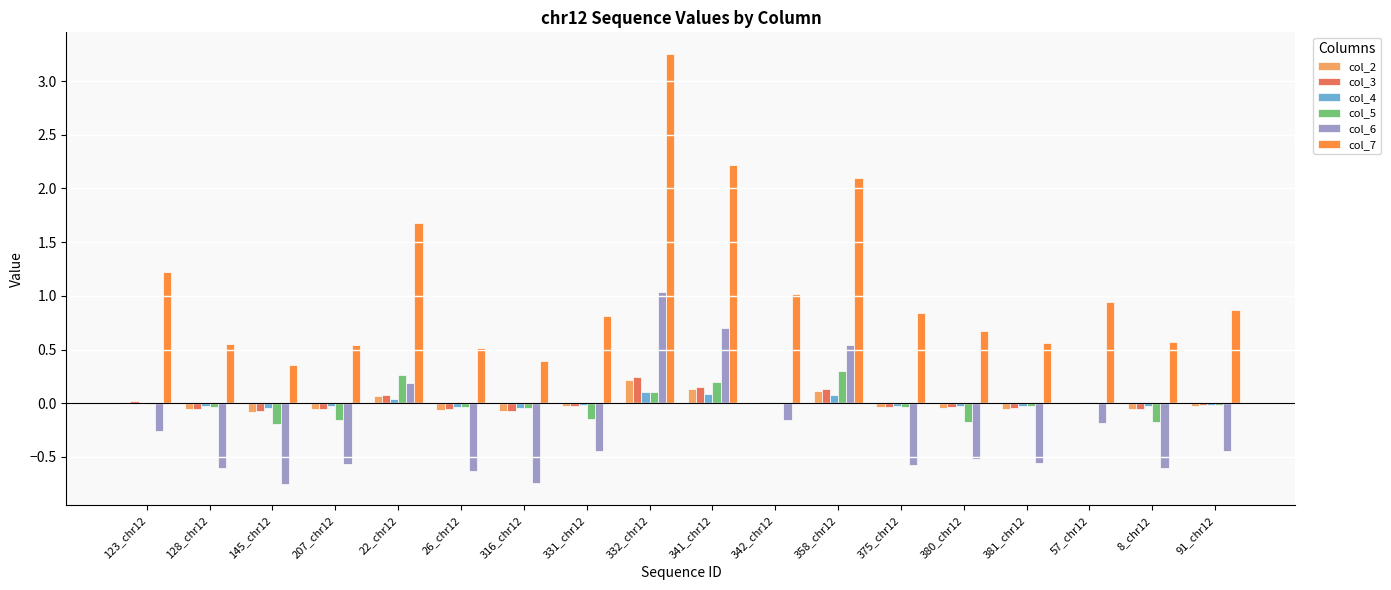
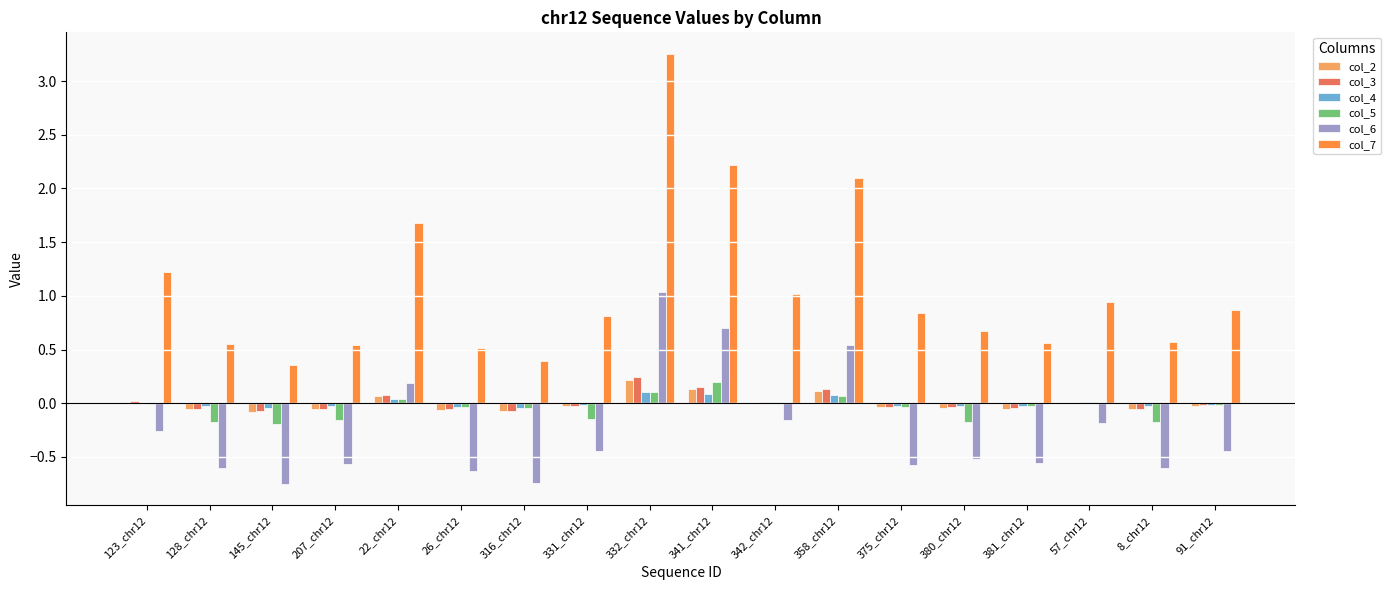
  {
    "col_5": {
-     "128_chr12": -0.03,
+     "128_chr12": -0.18,
      "145_chr12": -0.19,
      "207_chr12": -0.15,
-     "22_chr12": 0.26,
+     "22_chr12": 0.04,
      "26_chr12": -0.03,
      "316_chr12": -0.05,
      "331_chr12": -0.14,
      "332_chr12": 0.10,
      "341_chr12": 0.20,
-     "358_chr12": 0.30,
+     "358_chr12": 0.07,
      "375_chr12": -0.03,
      "380_chr12": -0.17,
      "381_chr12": -0.03,
      "8_chr12": -0.17
    }
  }
